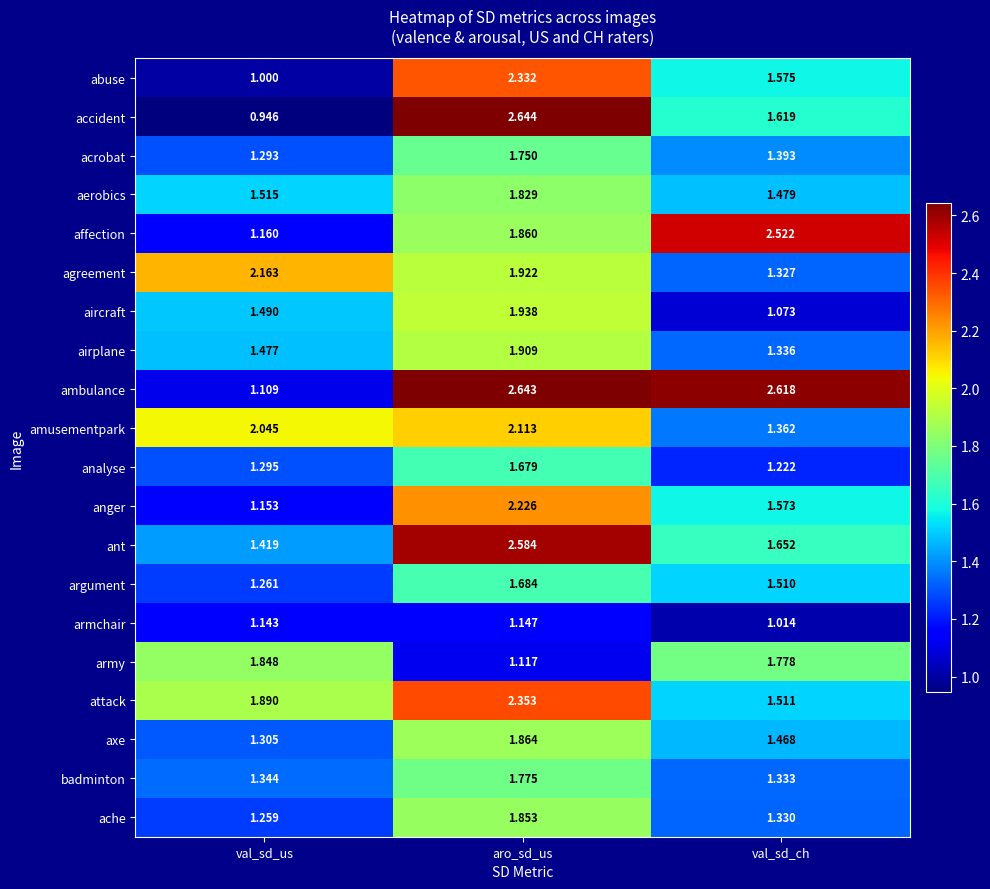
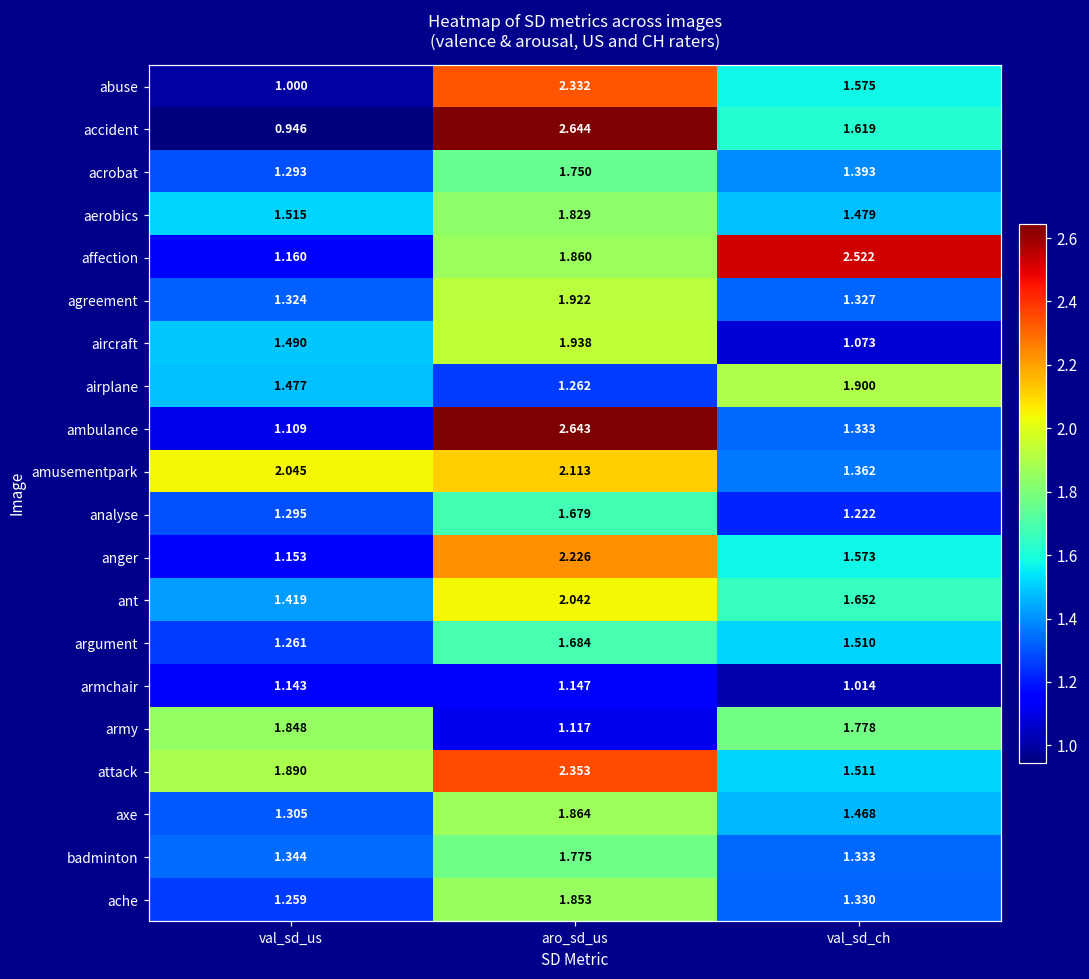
  {
    "abuse": {
      "val_sd_us": 1.000,
      "aro_sd_us": 2.332,
      "val_sd_ch": 1.575
    },
    "accident": {
      "val_sd_us": 0.946,
      "aro_sd_us": 2.644,
      "val_sd_ch": 1.619
    },
    "acrobat": {
      "val_sd_us": 1.293,
      "aro_sd_us": 1.750,
      "val_sd_ch": 1.393
    },
    "aerobics": {
      "val_sd_us": 1.515,
      "aro_sd_us": 1.829,
      "val_sd_ch": 1.479
    },
    "affection": {
      "val_sd_us": 1.160,
      "aro_sd_us": 1.860,
      "val_sd_ch": 2.522
    },
    "agreement": {
-     "val_sd_us": 2.163,
+     "val_sd_us": 1.324,
      "aro_sd_us": 1.922,
      "val_sd_ch": 1.327
    },
    "aircraft": {
      "val_sd_us": 1.490,
      "aro_sd_us": 1.938,
      "val_sd_ch": 1.073
    },
    "airplane": {
      "val_sd_us": 1.477,
-     "aro_sd_us": 1.909,
-     "val_sd_ch": 1.336
+     "aro_sd_us": 1.262,
+     "val_sd_ch": 1.900
    },
    "ambulance": {
      "val_sd_us": 1.109,
      "aro_sd_us": 2.643,
-     "val_sd_ch": 2.618
+     "val_sd_ch": 1.333
    },
    "amusementpark": {
      "val_sd_us": 2.045,
      "aro_sd_us": 2.113,
      "val_sd_ch": 1.362
    },
    "analyse": {
      "val_sd_us": 1.295,
      "aro_sd_us": 1.679,
      "val_sd_ch": 1.222
    },
    "anger": {
      "val_sd_us": 1.153,
      "aro_sd_us": 2.226,
      "val_sd_ch": 1.573
    },
    "ant": {
      "val_sd_us": 1.419,
-     "aro_sd_us": 2.584,
+     "aro_sd_us": 2.042,
      "val_sd_ch": 1.652
    },
    "argument": {
      "val_sd_us": 1.261,
      "aro_sd_us": 1.684,
      "val_sd_ch": 1.510
    },
    "armchair": {
      "val_sd_us": 1.143,
      "aro_sd_us": 1.147,
      "val_sd_ch": 1.014
    },
    "army": {
      "val_sd_us": 1.848,
      "aro_sd_us": 1.117,
      "val_sd_ch": 1.778
    },
    "attack": {
      "val_sd_us": 1.890,
      "aro_sd_us": 2.353,
      "val_sd_ch": 1.511
    },
    "axe": {
      "val_sd_us": 1.305,
      "aro_sd_us": 1.864,
      "val_sd_ch": 1.468
    },
    "badminton": {
      "val_sd_us": 1.344,
      "aro_sd_us": 1.775,
      "val_sd_ch": 1.333
    },
    "ache": {
      "val_sd_us": 1.259,
      "aro_sd_us": 1.853,
      "val_sd_ch": 1.330
    }
  }
